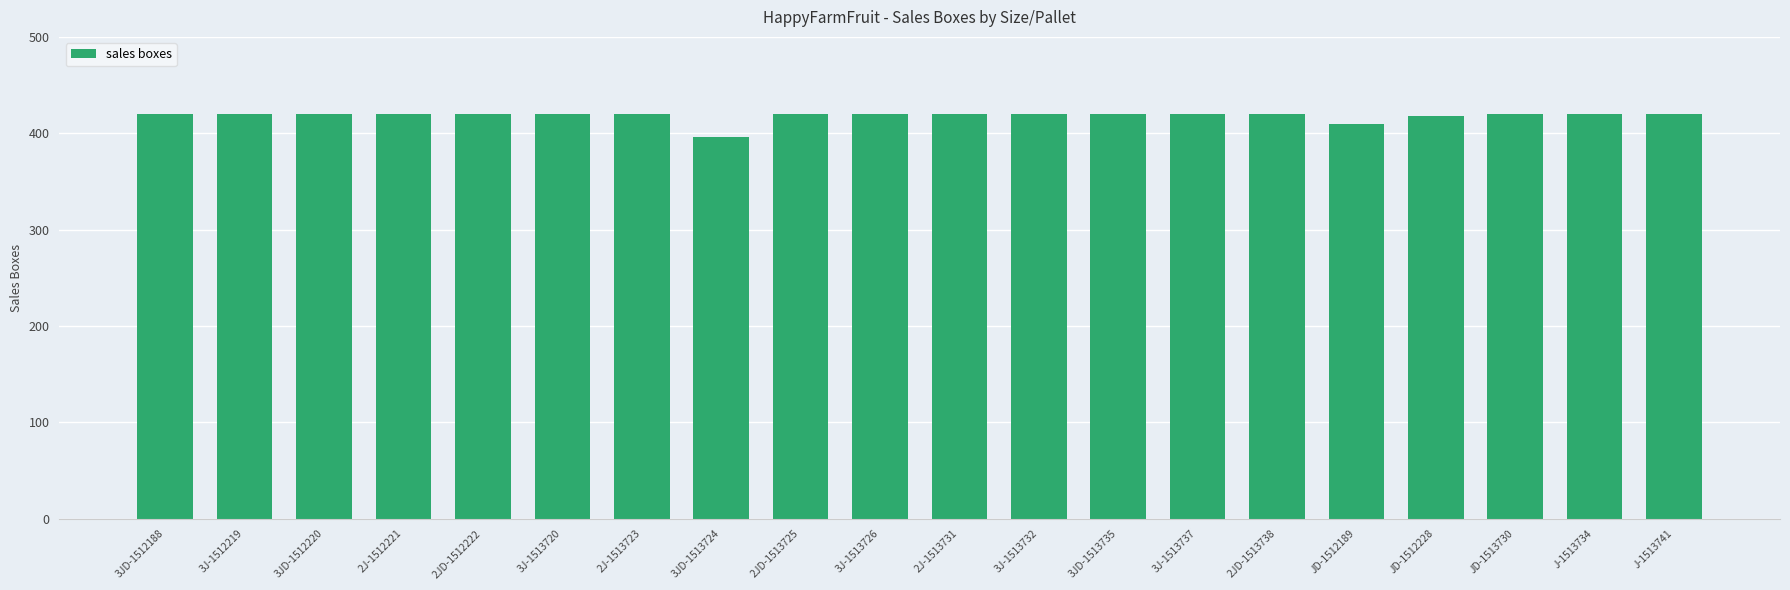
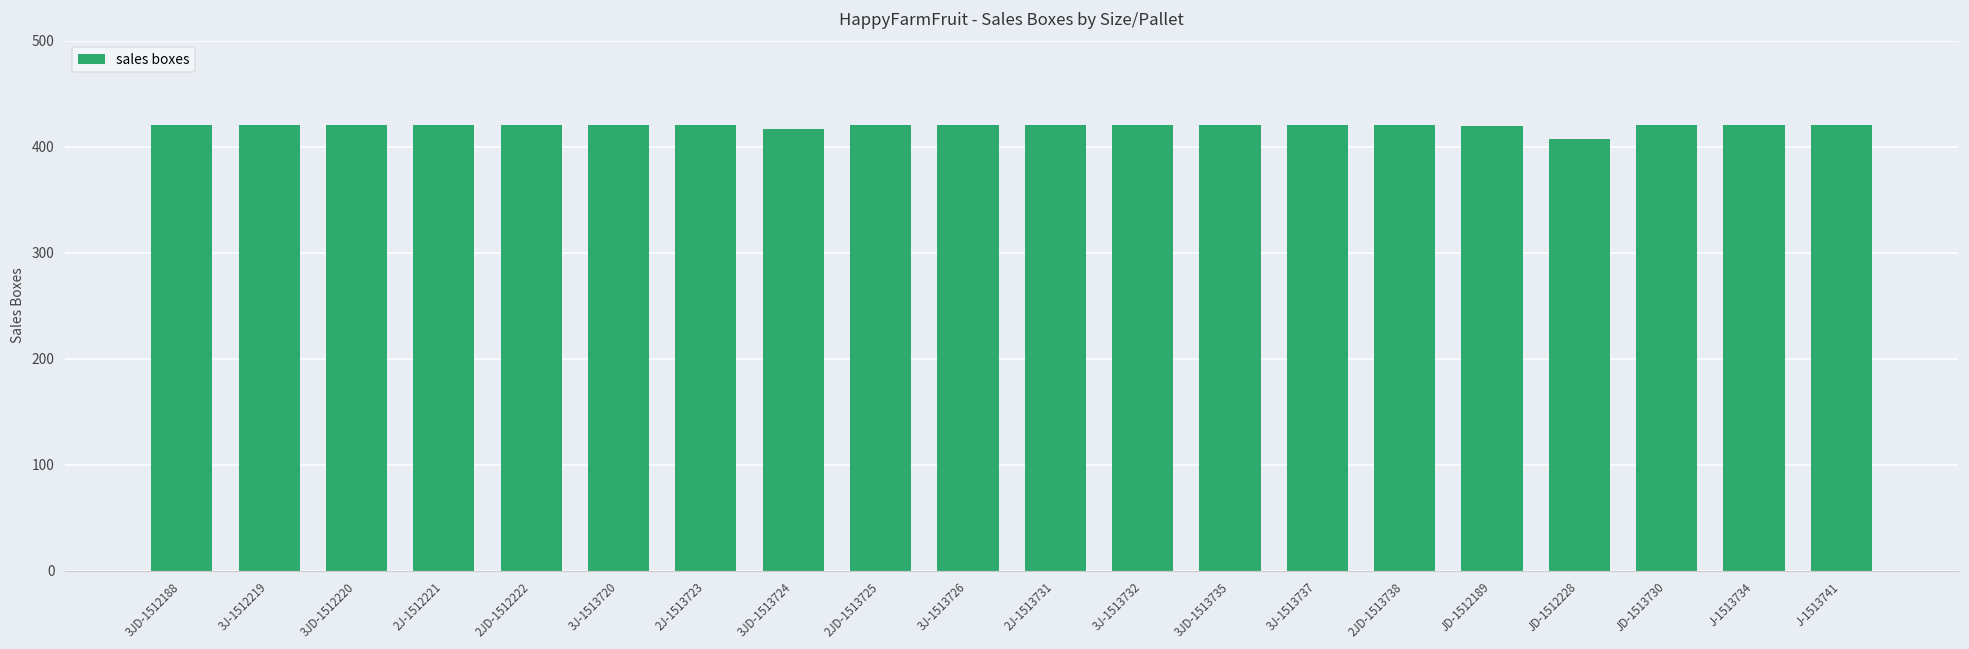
  {
    "3JD-1512188": 420,
    "3J-1512219": 420,
    "3JD-1512220": 420,
    "2J-1512221": 420,
    "2JD-1512222": 420,
    "3J-1513720": 420,
    "2J-1513723": 420,
-   "3JD-1513724": 400,
+   "3JD-1513724": 420,
    "2JD-1513725": 420,
    "3J-1513726": 420,
    "2J-1513731": 420,
    "3J-1513732": 420,
    "3JD-1513735": 420,
    "3J-1513737": 420,
    "2JD-1513738": 420,
-   "JD-1512189": 410,
-   "JD-1512228": 420,
+   "JD-1512189": 420,
+   "JD-1512228": 410,
    "JD-1513730": 420,
    "J-1513734": 420,
    "J-1513741": 420
  }
